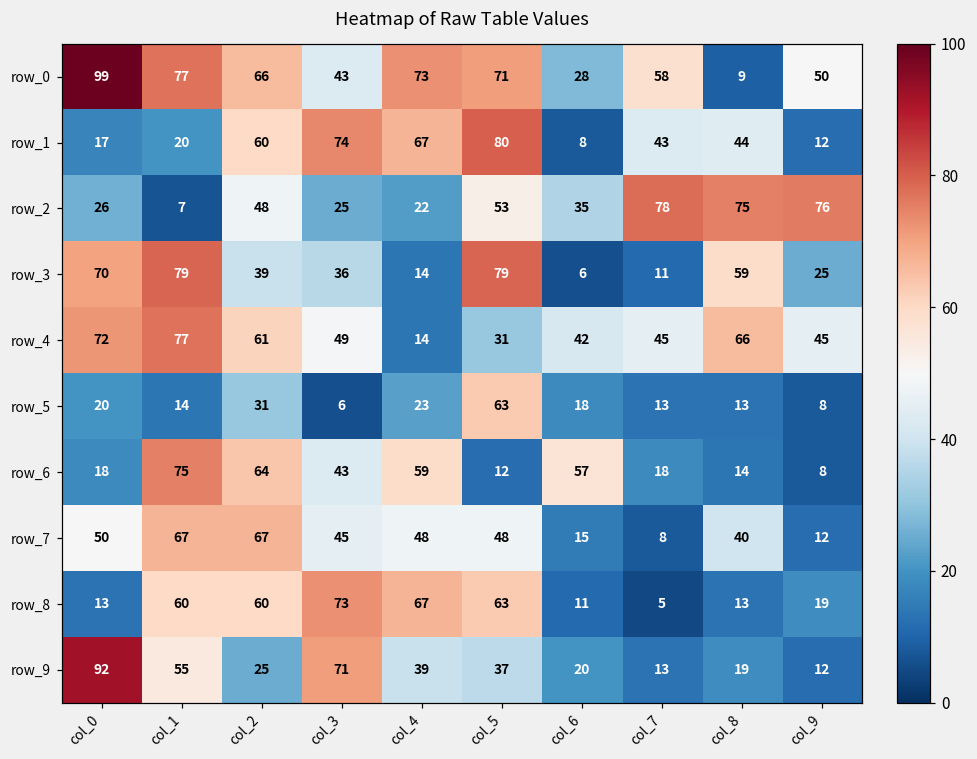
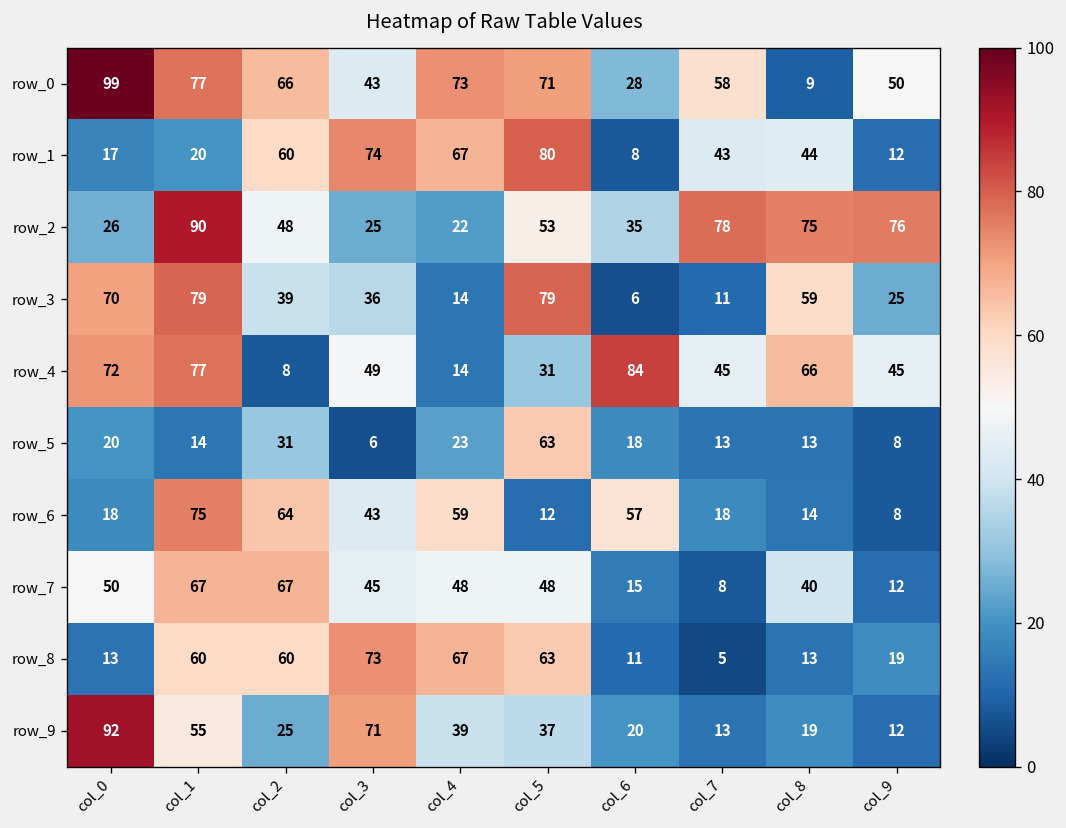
  {
    "row_0": {
      "col_0": 99,
      "col_1": 77,
      "col_2": 66,
      "col_3": 43,
      "col_4": 73,
      "col_5": 71,
      "col_6": 28,
      "col_7": 58,
      "col_8": 9,
      "col_9": 50
    },
    "row_1": {
      "col_0": 17,
      "col_1": 20,
      "col_2": 60,
      "col_3": 74,
      "col_4": 67,
      "col_5": 80,
      "col_6": 8,
      "col_7": 43,
      "col_8": 44,
      "col_9": 12
    },
    "row_2": {
      "col_0": 26,
-     "col_1": 7,
+     "col_1": 90,
      "col_2": 48,
      "col_3": 25,
      "col_4": 22,
      "col_5": 53,
      "col_6": 35,
      "col_7": 78,
      "col_8": 75,
      "col_9": 76
    },
    "row_3": {
      "col_0": 70,
      "col_1": 79,
      "col_2": 39,
      "col_3": 36,
      "col_4": 14,
      "col_5": 79,
      "col_6": 6,
      "col_7": 11,
      "col_8": 59,
      "col_9": 25
    },
    "row_4": {
      "col_0": 72,
      "col_1": 77,
-     "col_2": 61,
+     "col_2": 8,
      "col_3": 49,
      "col_4": 14,
      "col_5": 31,
-     "col_6": 42,
+     "col_6": 84,
      "col_7": 45,
      "col_8": 66,
      "col_9": 45
    },
    "row_5": {
      "col_0": 20,
      "col_1": 14,
      "col_2": 31,
      "col_3": 6,
      "col_4": 23,
      "col_5": 63,
      "col_6": 18,
      "col_7": 13,
      "col_8": 13,
      "col_9": 8
    },
    "row_6": {
      "col_0": 18,
      "col_1": 75,
      "col_2": 64,
      "col_3": 43,
      "col_4": 59,
      "col_5": 12,
      "col_6": 57,
      "col_7": 18,
      "col_8": 14,
      "col_9": 8
    },
    "row_7": {
      "col_0": 50,
      "col_1": 67,
      "col_2": 67,
      "col_3": 45,
      "col_4": 48,
      "col_5": 48,
      "col_6": 15,
      "col_7": 8,
      "col_8": 40,
      "col_9": 12
    },
    "row_8": {
      "col_0": 13,
      "col_1": 60,
      "col_2": 60,
      "col_3": 73,
      "col_4": 67,
      "col_5": 63,
      "col_6": 11,
      "col_7": 5,
      "col_8": 13,
      "col_9": 19
    },
    "row_9": {
      "col_0": 92,
      "col_1": 55,
      "col_2": 25,
      "col_3": 71,
      "col_4": 39,
      "col_5": 37,
      "col_6": 20,
      "col_7": 13,
      "col_8": 19,
      "col_9": 12
    }
  }
